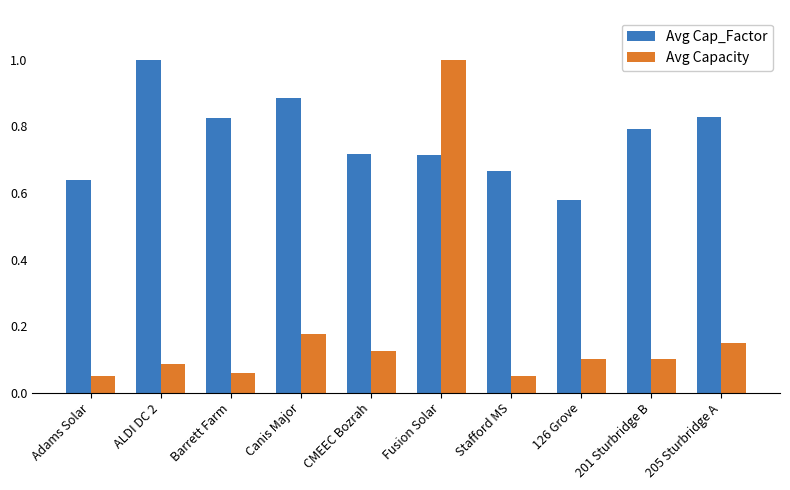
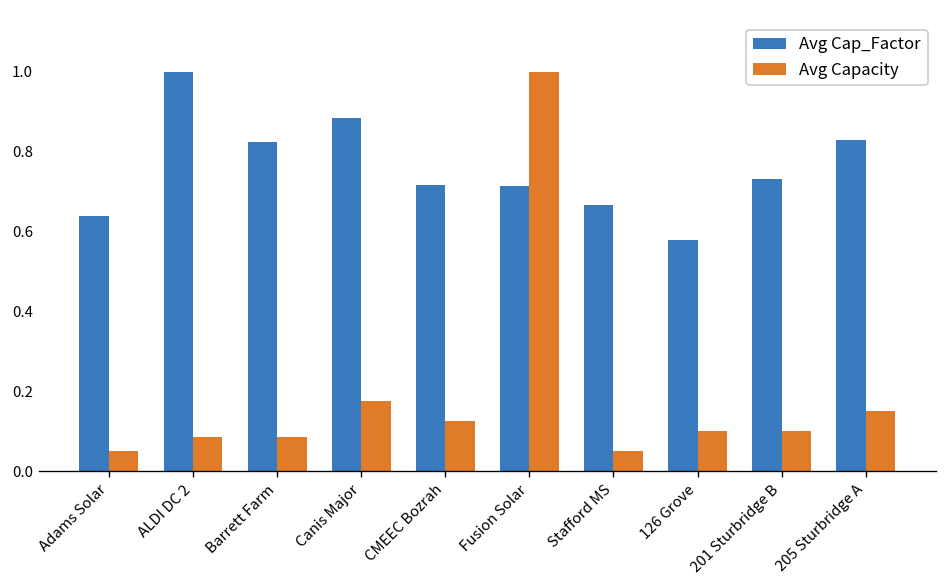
  {
    "Avg Cap_Factor": {
      "Adams Solar": 0.64,
      "ALDI DC 2": 1.00,
      "Barrett Farm": 0.82,
      "Canis Major": 0.88,
      "CMEEC Bozrah": 0.72,
      "Fusion Solar": 0.71,
      "Stafford MS": 0.67,
      "126 Grove": 0.58,
-     "201 Sturbridge B": 0.79,
+     "201 Sturbridge B": 0.73,
      "205 Sturbridge A": 0.83
    },
    "Avg Capacity": {
      "Adams Solar": 0.05,
      "ALDI DC 2": 0.08,
-     "Barrett Farm": 0.06,
+     "Barrett Farm": 0.08,
      "Canis Major": 0.18,
      "CMEEC Bozrah": 0.13,
      "Fusion Solar": 1.00,
      "Stafford MS": 0.05,
      "126 Grove": 0.10,
      "201 Sturbridge B": 0.10,
      "205 Sturbridge A": 0.15
    }
  }
